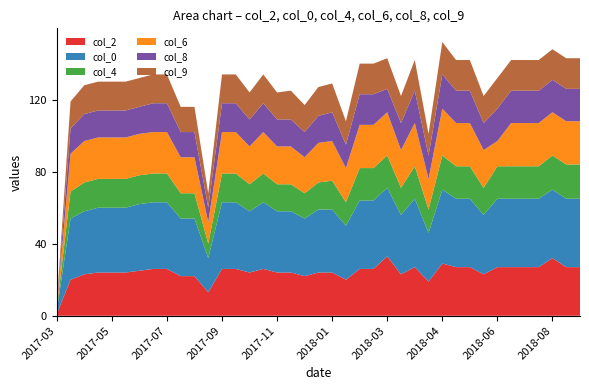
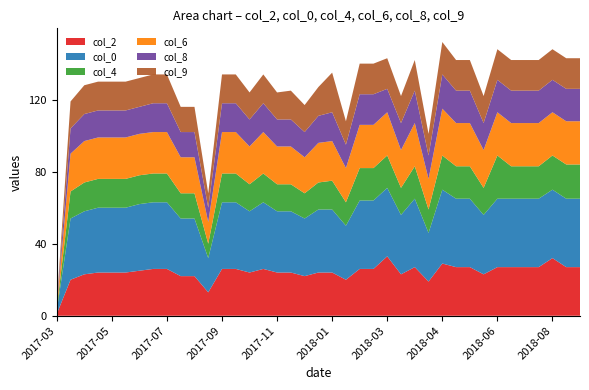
  {
    "col_2": {
      "2017-05": 24,
      "2017-07": 26,
      "2017-09": 26,
      "2017-11": 24,
      "2018-01": 24,
      "2018-03": 33,
      "2018-04": 29,
      "2018-06": 27,
      "2018-08": 32
    },
    "col_0": {
      "2017-05": 36,
      "2017-07": 37,
      "2017-09": 37,
      "2017-11": 34,
      "2018-01": 35,
      "2018-03": 38,
      "2018-04": 41,
      "2018-06": 38,
      "2018-08": 38
    },
    "col_4": {
      "2017-05": 16,
      "2017-07": 16,
      "2017-09": 16,
      "2017-11": 15,
      "2018-01": 16,
      "2018-03": 18,
      "2018-04": 19,
-     "2018-06": 18,
+     "2018-06": 24,
      "2018-08": 19
    },
    "col_6": {
      "2017-05": 23,
      "2017-07": 23,
      "2017-09": 23,
      "2017-11": 21,
      "2018-01": 22,
      "2018-03": 24,
      "2018-04": 26,
-     "2018-06": 14,
+     "2018-06": 24,
      "2018-08": 24
    },
    "col_8": {
      "2017-05": 15,
      "2017-07": 16,
      "2017-09": 16,
      "2017-11": 15,
      "2018-01": 16,
      "2018-03": 13,
      "2018-04": 19,
      "2018-06": 18,
      "2018-08": 18
    },
    "col_9": {
      "2017-05": 16,
      "2017-07": 16,
      "2017-09": 16,
      "2017-11": 15,
-     "2018-01": 16,
+     "2018-01": 22,
      "2018-03": 17,
      "2018-04": 18,
      "2018-06": 17,
      "2018-08": 17
    }
  }
